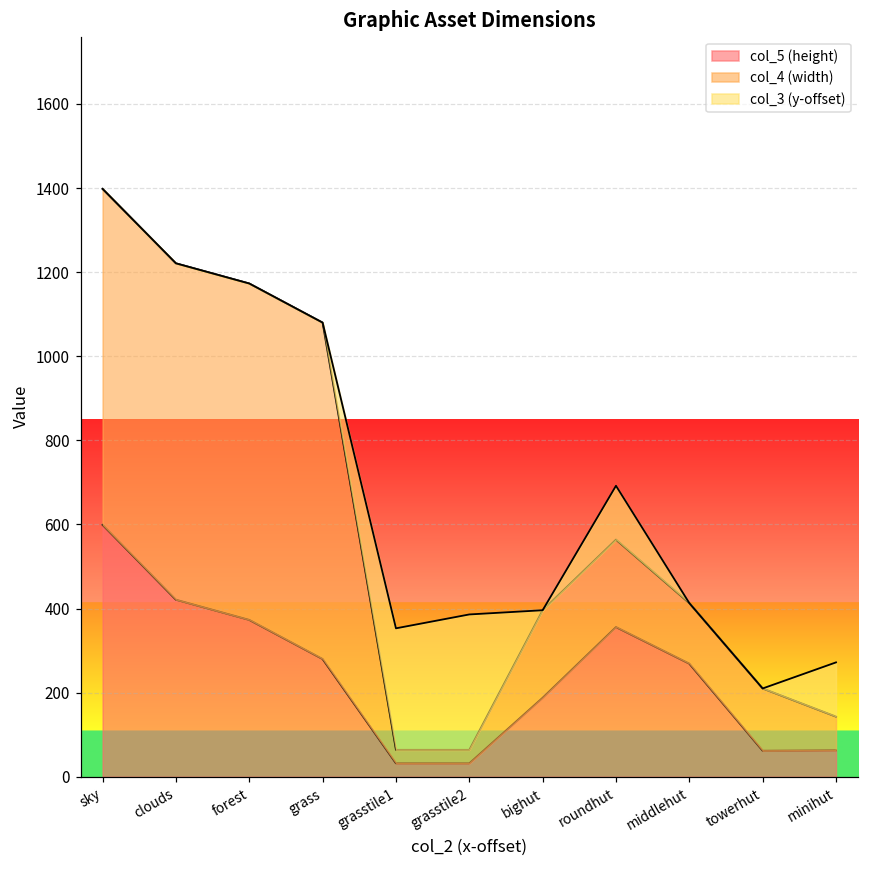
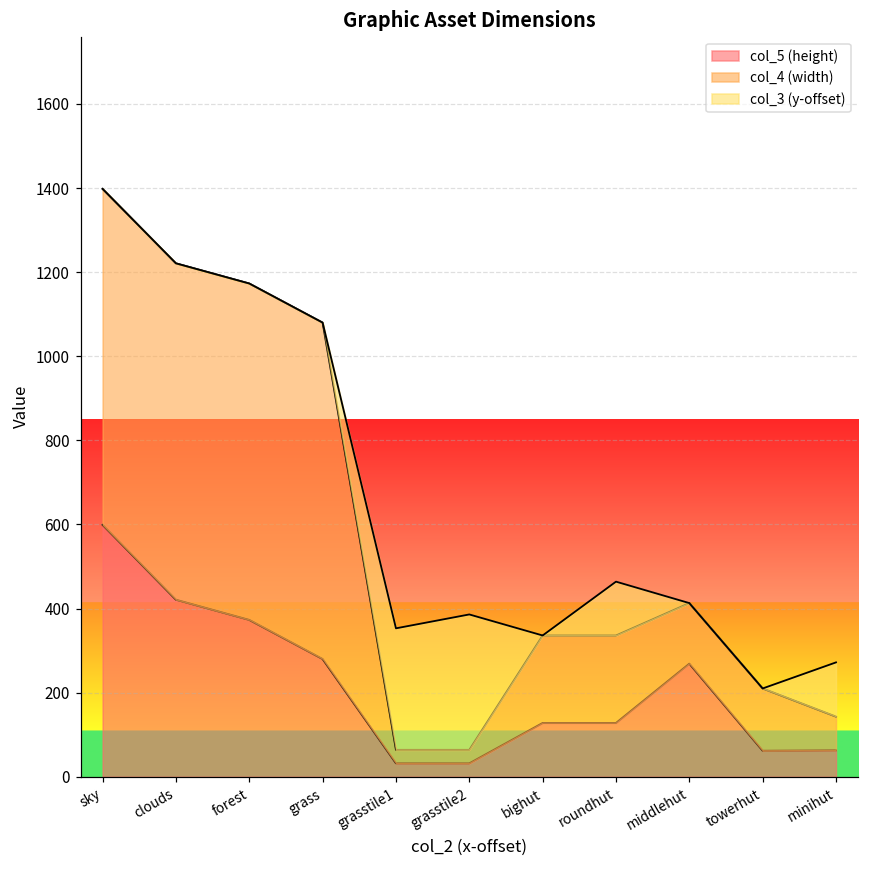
  {
    "col_5 (height)": {
      "sky": 600,
      "clouds": 420,
      "forest": 370,
      "grass": 280,
      "grasstile1": 30,
      "grasstile2": 30,
-     "bighut": 190,
-     "roundhut": 360,
+     "bighut": 130,
+     "roundhut": 130,
      "middlehut": 270,
      "towerhut": 60,
      "minihut": 60
    }
  }
